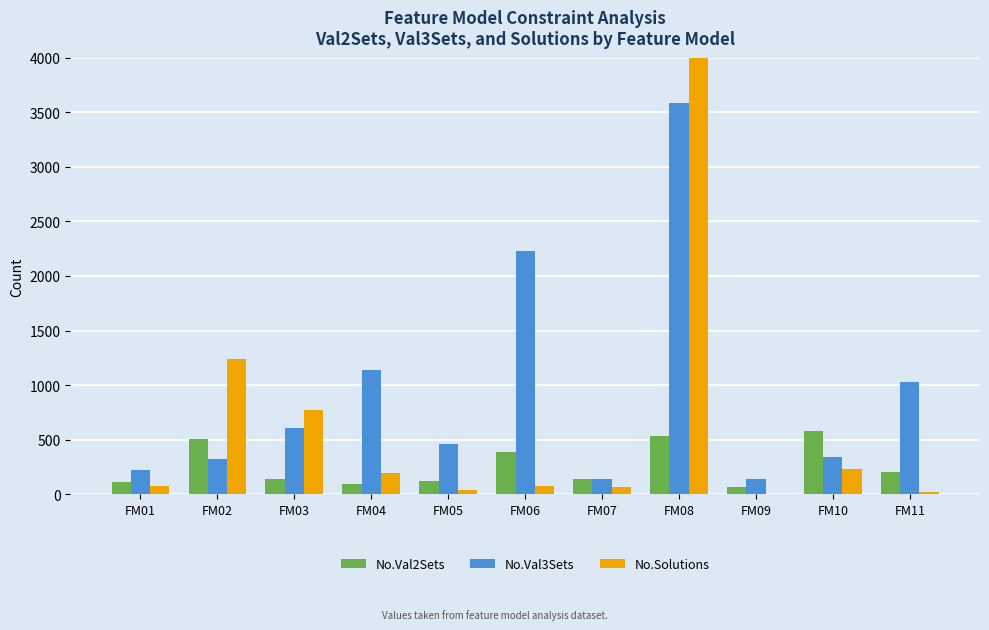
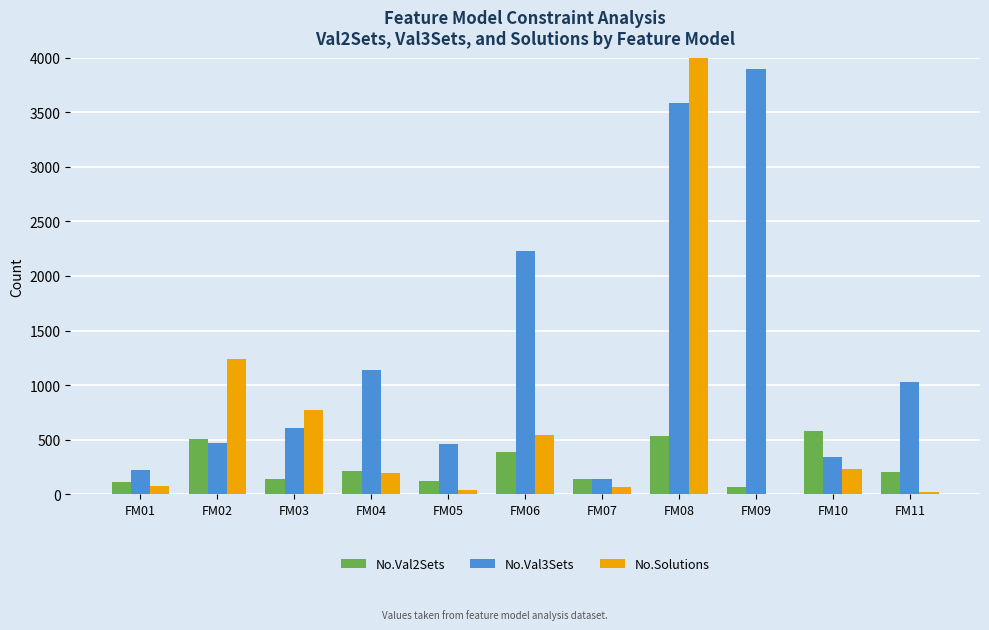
  {
    "No.Val2Sets": {
      "FM01": 110,
      "FM02": 500,
      "FM03": 140,
-     "FM04": 100,
+     "FM04": 210,
      "FM05": 120,
      "FM06": 390,
      "FM07": 140,
      "FM08": 530,
      "FM09": 70,
      "FM10": 580,
      "FM11": 210
    },
    "No.Val3Sets": {
      "FM01": 220,
-     "FM02": 330,
+     "FM02": 470,
      "FM03": 610,
      "FM04": 1140,
      "FM05": 460,
      "FM06": 2230,
      "FM07": 140,
      "FM08": 3580,
-     "FM09": 140,
+     "FM09": 3900,
      "FM10": 340,
      "FM11": 1030
    },
    "No.Solutions": {
      "FM01": 70,
      "FM02": 1240,
      "FM03": 770,
      "FM04": 190,
      "FM05": 40,
-     "FM06": 70,
+     "FM06": 540,
      "FM07": 60,
      "FM10": 230,
      "FM11": 20
    }
  }
